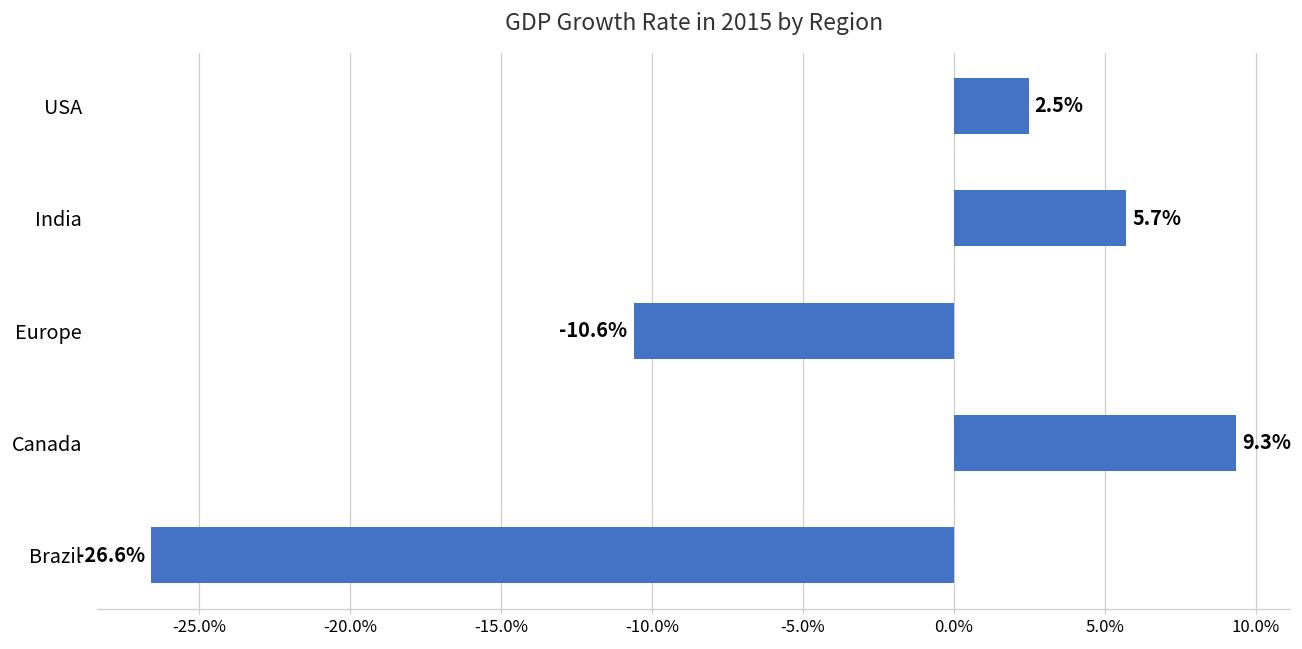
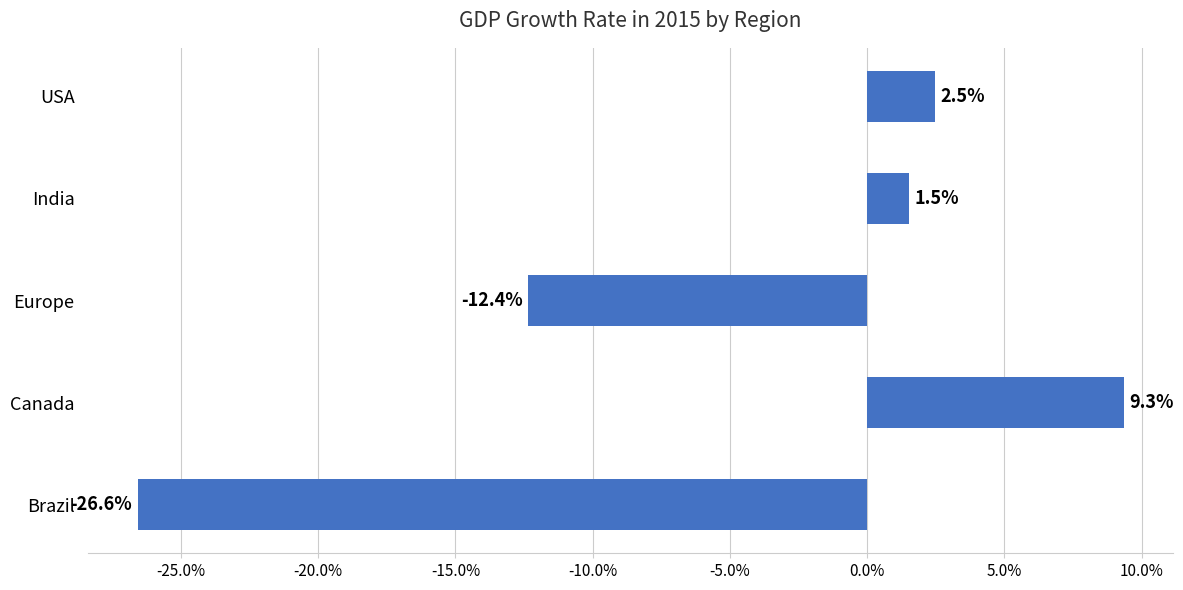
  {
    "USA": "2.5%",
-   "India": "5.7%",
-   "Europe": "-10.6%",
+   "India": "1.5%",
+   "Europe": "-12.4%",
    "Canada": "9.3%",
    "Brazil": "-26.6%"
  }
